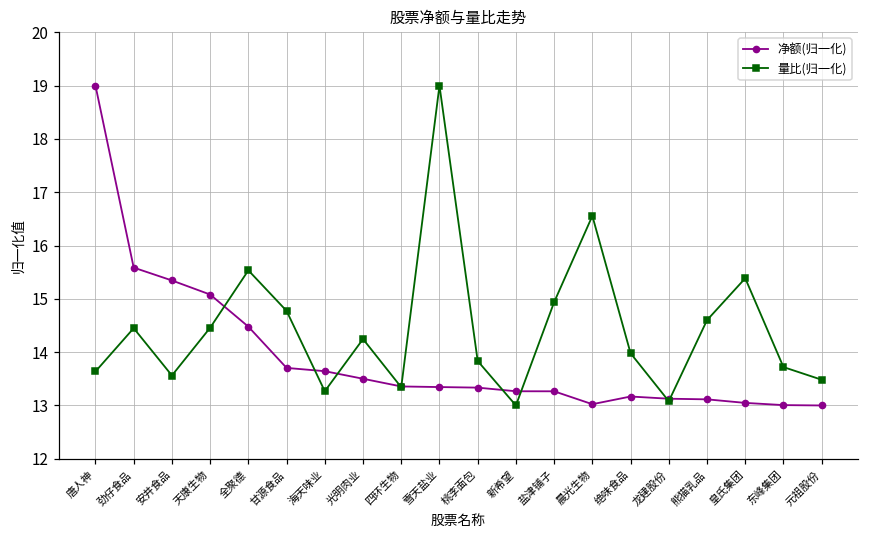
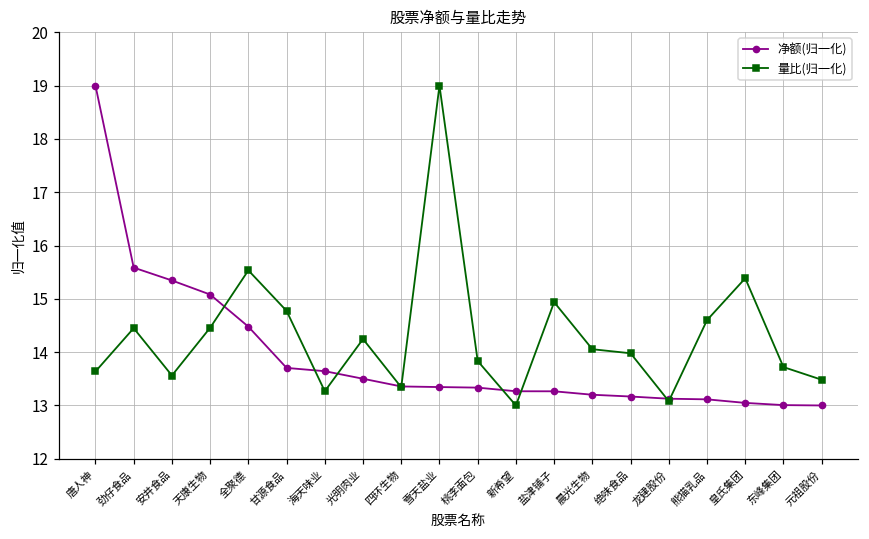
  {
    "净额(归一化)": {
      "唐人神": 19.0,
      "劲仔食品": 15.6,
      "安井食品": 15.3,
      "天康生物": 15.1,
      "全聚德": 14.5,
      "甘源食品": 13.7,
      "海天味业": 13.6,
      "光明肉业": 13.5,
      "雪天盐业": 13.3,
      "桃李面包": 13.3,
      "新希望": 13.3,
      "盐津铺子": 13.3,
-     "晨光生物": 13.0,
+     "晨光生物": 13.2,
      "绝味食品": 13.2,
      "熊猫乳品": 13.1,
      "皇氏集团": 13.0,
      "东峰集团": 13.0,
      "元祖股份": 13.0
    },
    "量比(归一化)": {
      "唐人神": 13.6,
      "劲仔食品": 14.4,
      "安井食品": 13.6,
      "天康生物": 14.5,
      "全聚德": 15.5,
      "甘源食品": 14.8,
      "海天味业": 13.3,
      "光明肉业": 14.2,
      "雪天盐业": 19.0,
      "桃李面包": 13.8,
      "新希望": 13.0,
      "盐津铺子": 14.9,
-     "晨光生物": 16.6,
+     "晨光生物": 14.1,
      "绝味食品": 14.0,
      "熊猫乳品": 14.6,
      "皇氏集团": 15.4,
      "东峰集团": 13.7,
      "元祖股份": 13.5
    }
  }
